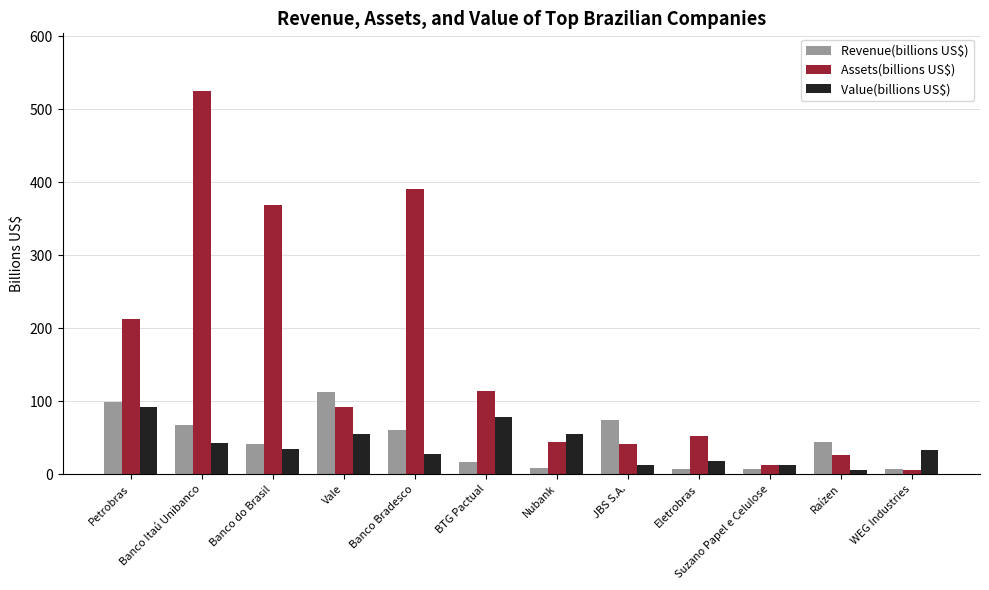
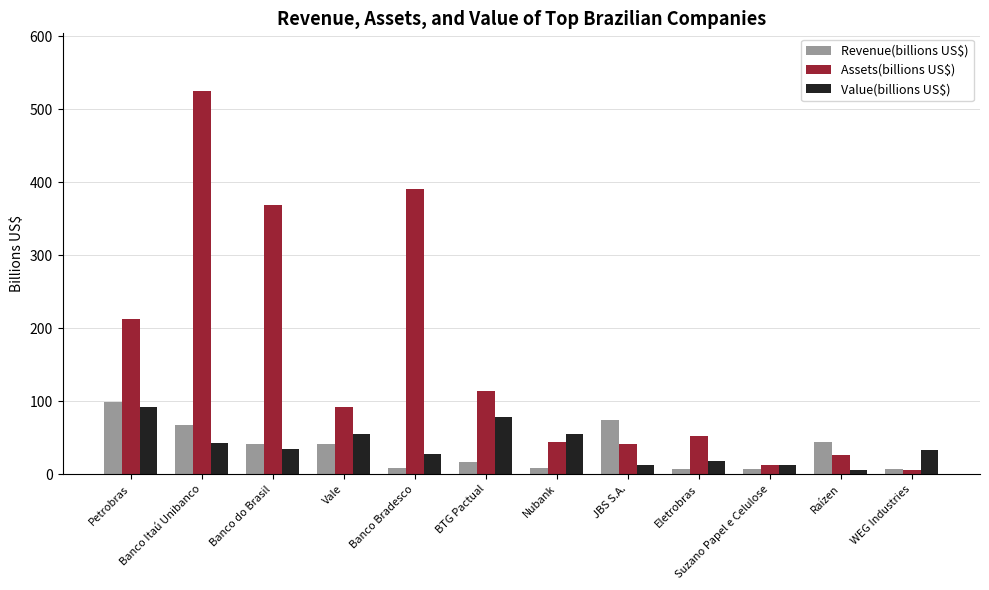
  {
    "Revenue(billions US$)": {
      "Petrobras": 100,
      "Banco Itaú Unibanco": 70,
      "Banco do Brasil": 40,
-     "Vale": 110,
-     "Banco Bradesco": 60,
+     "Vale": 40,
+     "Banco Bradesco": 10,
      "BTG Pactual": 20,
      "Nubank": 10,
      "JBS S.A.": 70,
      "Eletrobras": 10,
      "Suzano Papel e Celulose": 10,
      "Raízen": 40,
      "WEG Industries": 10
    },
    "Assets(billions US$)": {
      "Petrobras": 210,
      "Banco Itaú Unibanco": 530,
      "Banco do Brasil": 370,
      "Vale": 90,
      "Banco Bradesco": 390,
      "BTG Pactual": 110,
      "Nubank": 40,
      "JBS S.A.": 40,
      "Eletrobras": 50,
      "Suzano Papel e Celulose": 10,
      "Raízen": 30,
      "WEG Industries": 10
    },
    "Value(billions US$)": {
      "Petrobras": 90,
      "Banco Itaú Unibanco": 40,
      "Banco do Brasil": 30,
      "Vale": 60,
      "Banco Bradesco": 30,
      "BTG Pactual": 80,
      "Nubank": 60,
      "JBS S.A.": 10,
      "Eletrobras": 20,
      "Suzano Papel e Celulose": 10,
      "Raízen": 10,
      "WEG Industries": 30
    }
  }
